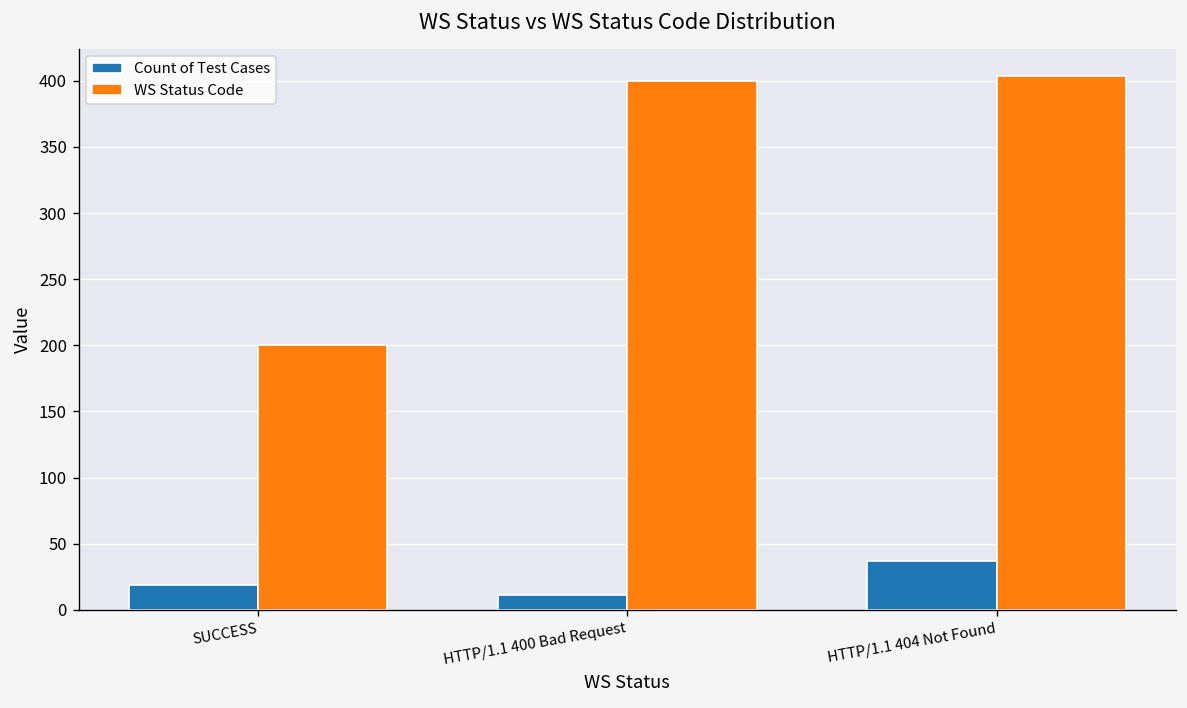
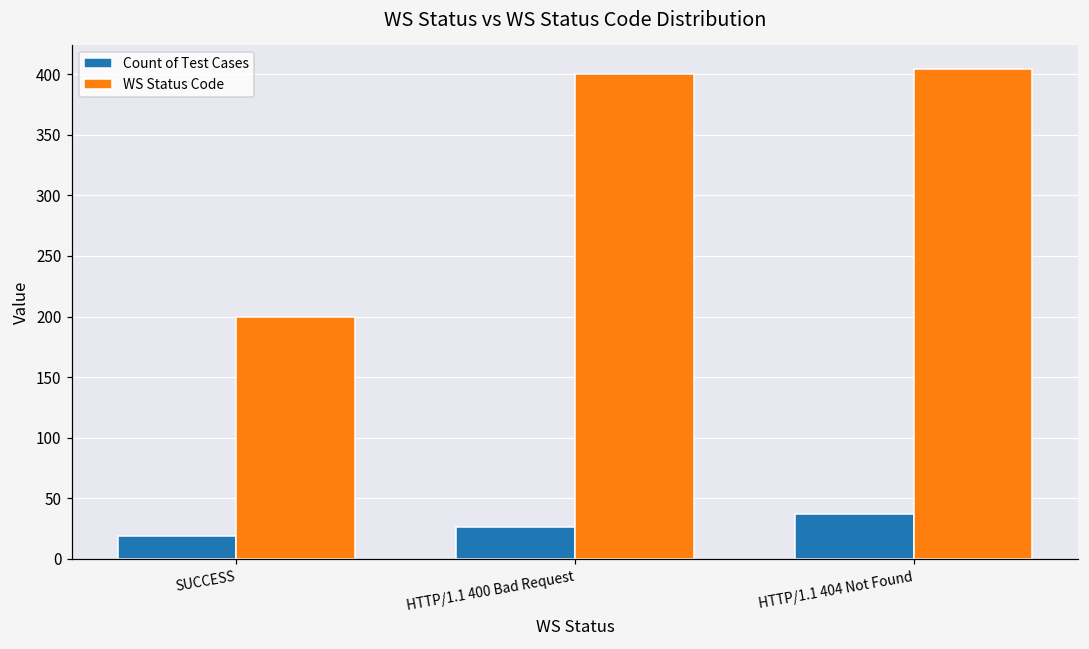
  {
    "Count of Test Cases": {
      "SUCCESS": 19,
-     "HTTP/1.1 400 Bad Request": 11,
+     "HTTP/1.1 400 Bad Request": 26,
      "HTTP/1.1 404 Not Found": 37
    },
    "WS Status Code": {
      "SUCCESS": 200,
      "HTTP/1.1 400 Bad Request": 400,
      "HTTP/1.1 404 Not Found": 404
    }
  }
